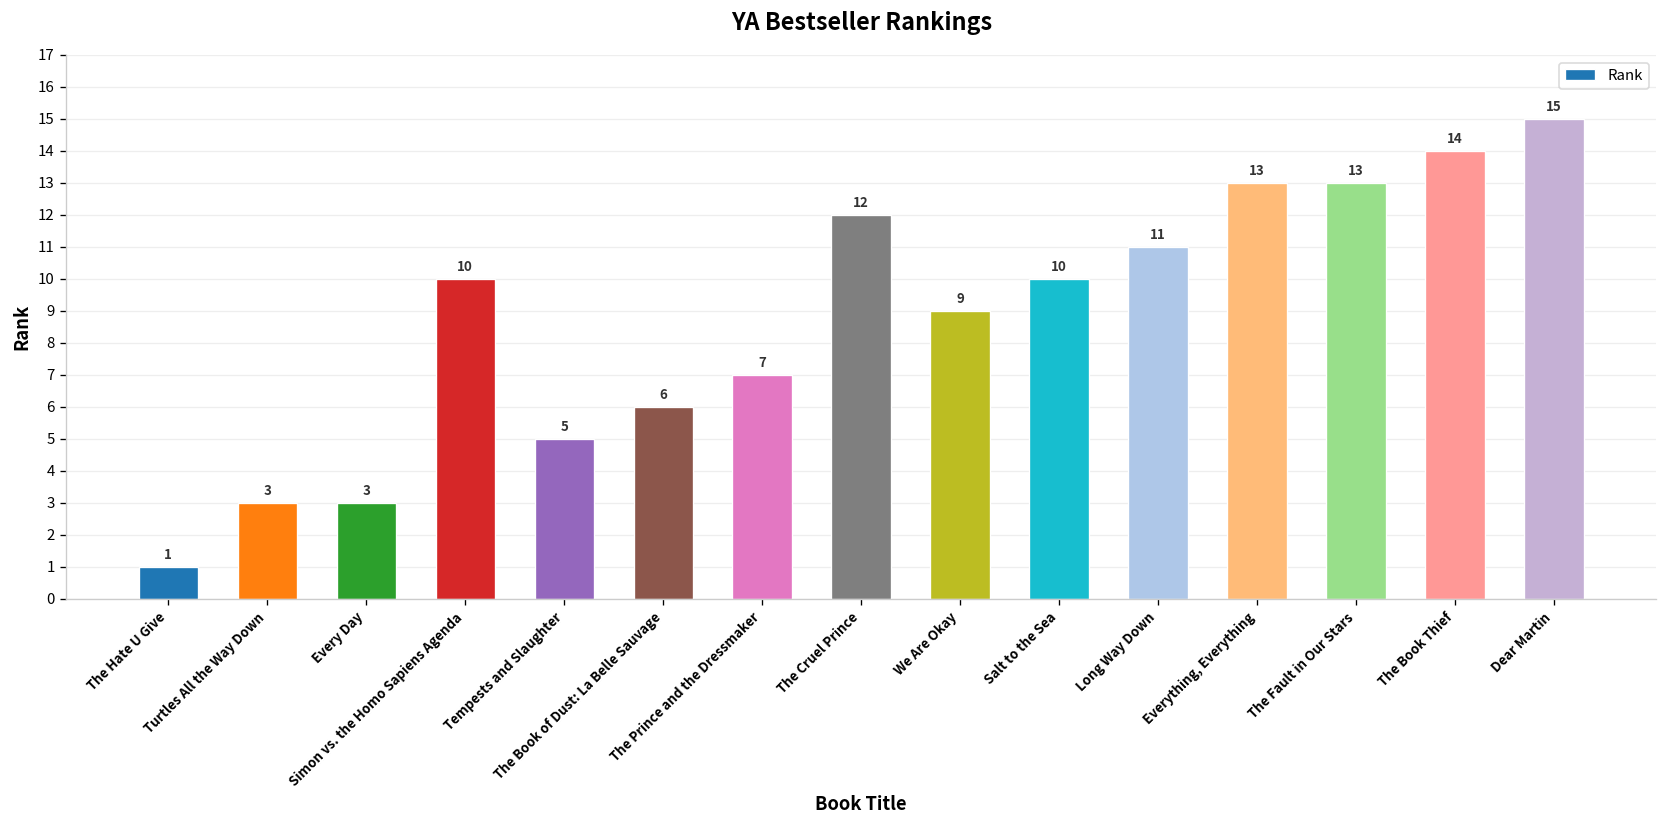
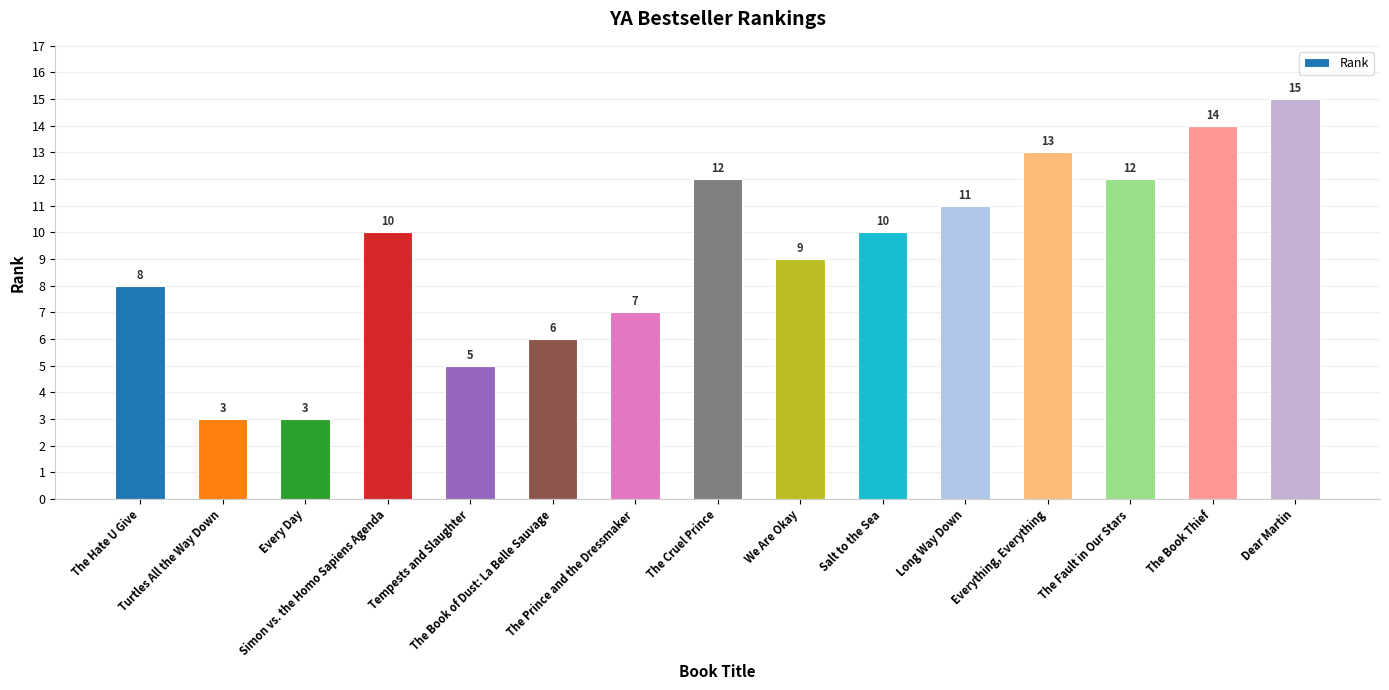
  {
-   "The Hate U Give": 1,
+   "The Hate U Give": 8,
    "Turtles All the Way Down": 3,
    "Every Day": 3,
    "Simon vs. the Homo Sapiens Agenda": 10,
    "Tempests and Slaughter": 5,
    "The Book of Dust: La Belle Sauvage": 6,
    "The Prince and the Dressmaker": 7,
    "The Cruel Prince": 12,
    "We Are Okay": 9,
    "Salt to the Sea": 10,
    "Long Way Down": 11,
    "Everything, Everything": 13,
-   "The Fault in Our Stars": 13,
+   "The Fault in Our Stars": 12,
    "The Book Thief": 14,
    "Dear Martin": 15
  }
